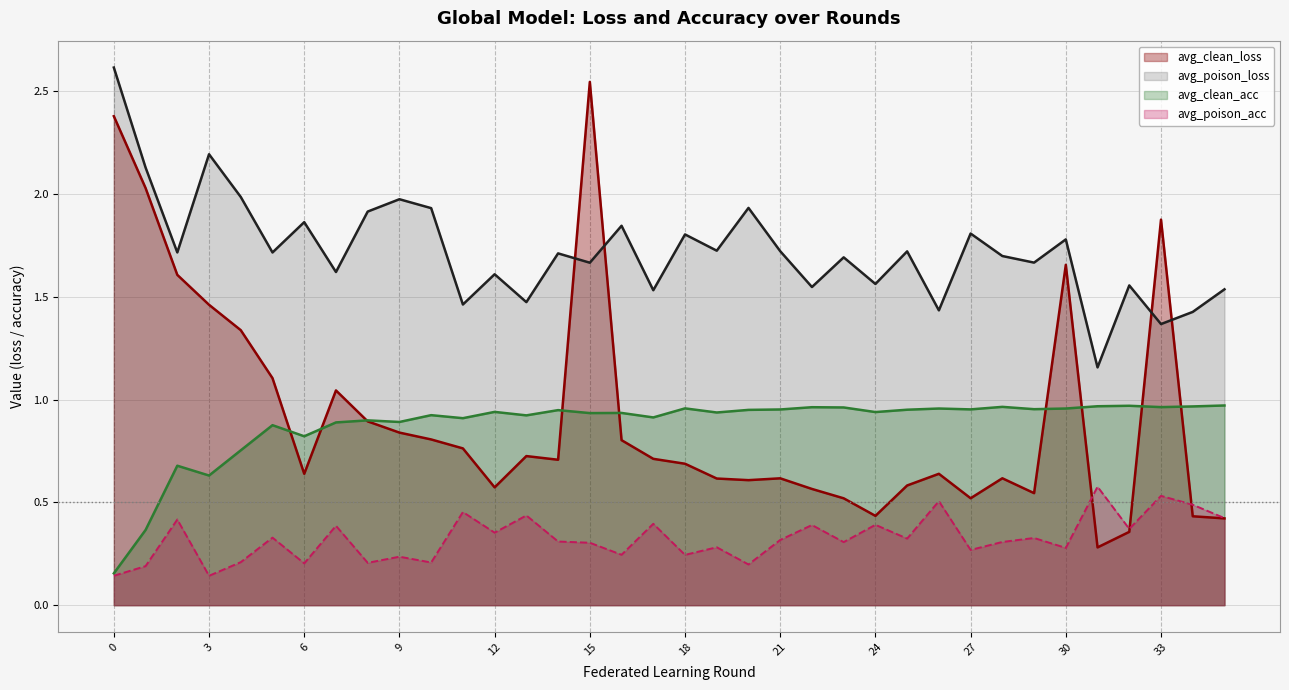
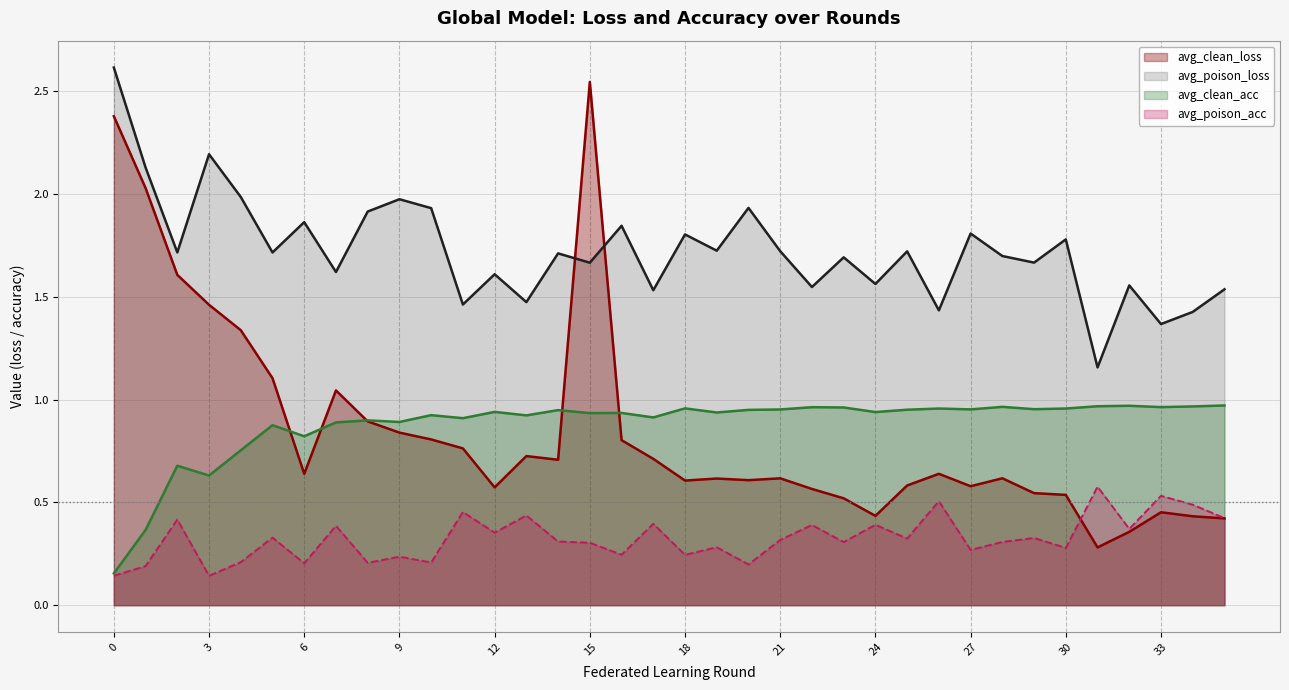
  {
    "avg_clean_loss": {
      "0": 2.38,
      "3": 1.46,
      "6": 0.64,
      "9": 0.84,
      "12": 0.57,
      "15": 2.55,
-     "18": 0.69,
+     "18": 0.61,
      "21": 0.62,
      "24": 0.43,
-     "27": 0.52,
-     "30": 1.66,
-     "33": 1.88
+     "27": 0.58,
+     "30": 0.54,
+     "33": 0.45
    }
  }
